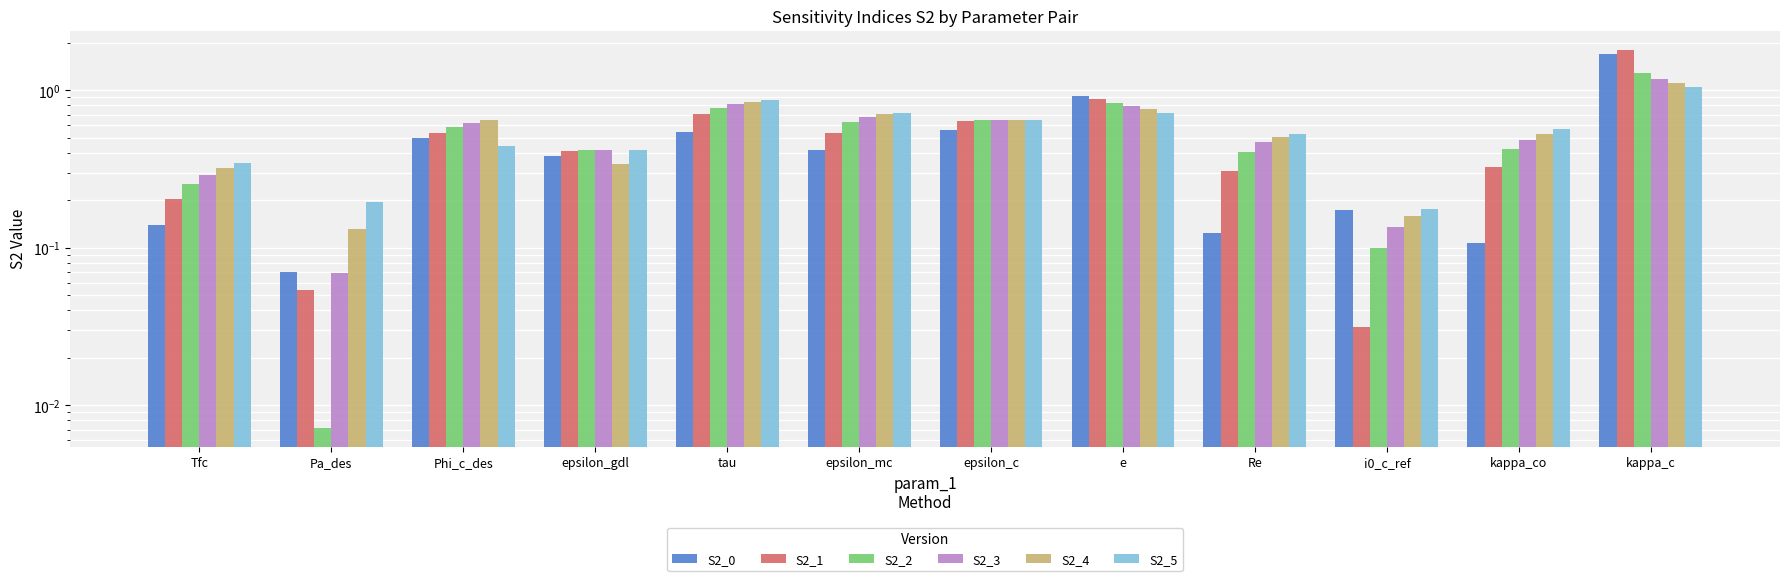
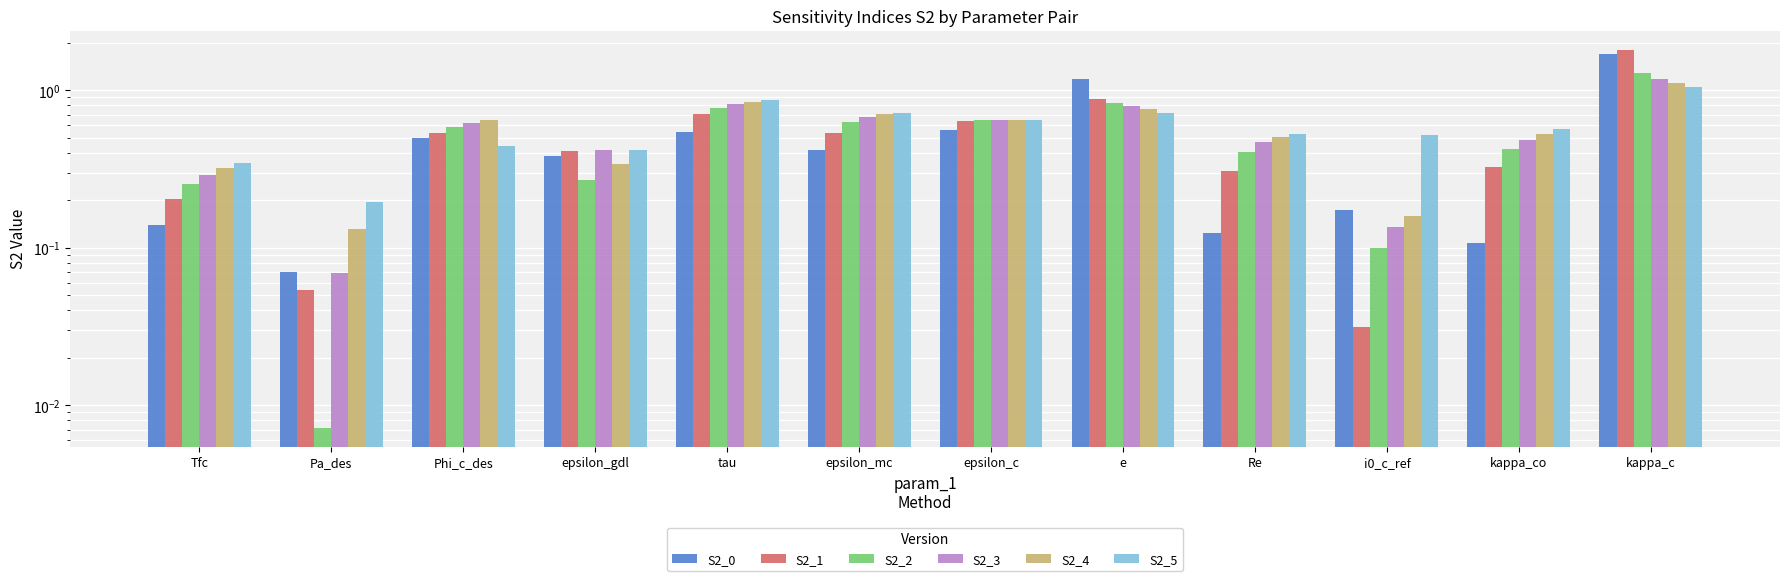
  {
    "S2_0": {
      "Tfc": 0.14,
      "Pa_des": 0.07,
      "Phi_c_des": 0.5,
      "epsilon_gdl": 0.38,
      "tau": 0.54,
      "epsilon_mc": 0.42,
      "epsilon_c": 0.56,
-     "e": 0.9,
+     "e": 1.2,
      "Re": 0.12,
      "i0_c_ref": 0.17,
      "kappa_co": 0.11,
      "kappa_c": 1.7
    },
    "S2_1": {
      "Tfc": 0.20,
      "Pa_des": 0.054,
      "Phi_c_des": 0.54,
      "epsilon_gdl": 0.41,
      "tau": 0.7,
      "epsilon_mc": 0.53,
      "epsilon_c": 0.64,
      "e": 0.9,
      "Re": 0.31,
      "i0_c_ref": 0.031,
      "kappa_co": 0.33,
      "kappa_c": 1.8
    },
    "S2_2": {
      "Tfc": 0.25,
      "Pa_des": 0.007,
      "Phi_c_des": 0.58,
-     "epsilon_gdl": 0.42,
+     "epsilon_gdl": 0.27,
      "tau": 0.8,
      "epsilon_mc": 0.62,
      "epsilon_c": 0.65,
      "e": 0.8,
      "Re": 0.40,
      "i0_c_ref": 0.10,
      "kappa_co": 0.42,
      "kappa_c": 1.3
    },
    "S2_3": {
      "Tfc": 0.29,
      "Pa_des": 0.07,
      "Phi_c_des": 0.62,
      "epsilon_gdl": 0.42,
      "tau": 0.8,
      "epsilon_mc": 0.67,
      "epsilon_c": 0.65,
      "e": 0.8,
      "Re": 0.47,
      "i0_c_ref": 0.14,
      "kappa_co": 0.48,
      "kappa_c": 1.2
    },
    "S2_4": {
      "Tfc": 0.32,
      "Pa_des": 0.13,
      "Phi_c_des": 0.65,
      "epsilon_gdl": 0.34,
      "tau": 0.8,
      "epsilon_mc": 0.7,
      "epsilon_c": 0.65,
      "e": 0.8,
      "Re": 0.51,
      "i0_c_ref": 0.16,
      "kappa_co": 0.53,
      "kappa_c": 1.1
    },
    "S2_5": {
      "Tfc": 0.34,
      "Pa_des": 0.19,
      "Phi_c_des": 0.45,
      "epsilon_gdl": 0.41,
      "tau": 0.9,
      "epsilon_mc": 0.7,
      "epsilon_c": 0.65,
      "e": 0.7,
      "Re": 0.53,
-     "i0_c_ref": 0.17,
+     "i0_c_ref": 0.52,
      "kappa_co": 0.56,
      "kappa_c": 1.1
    }
  }
